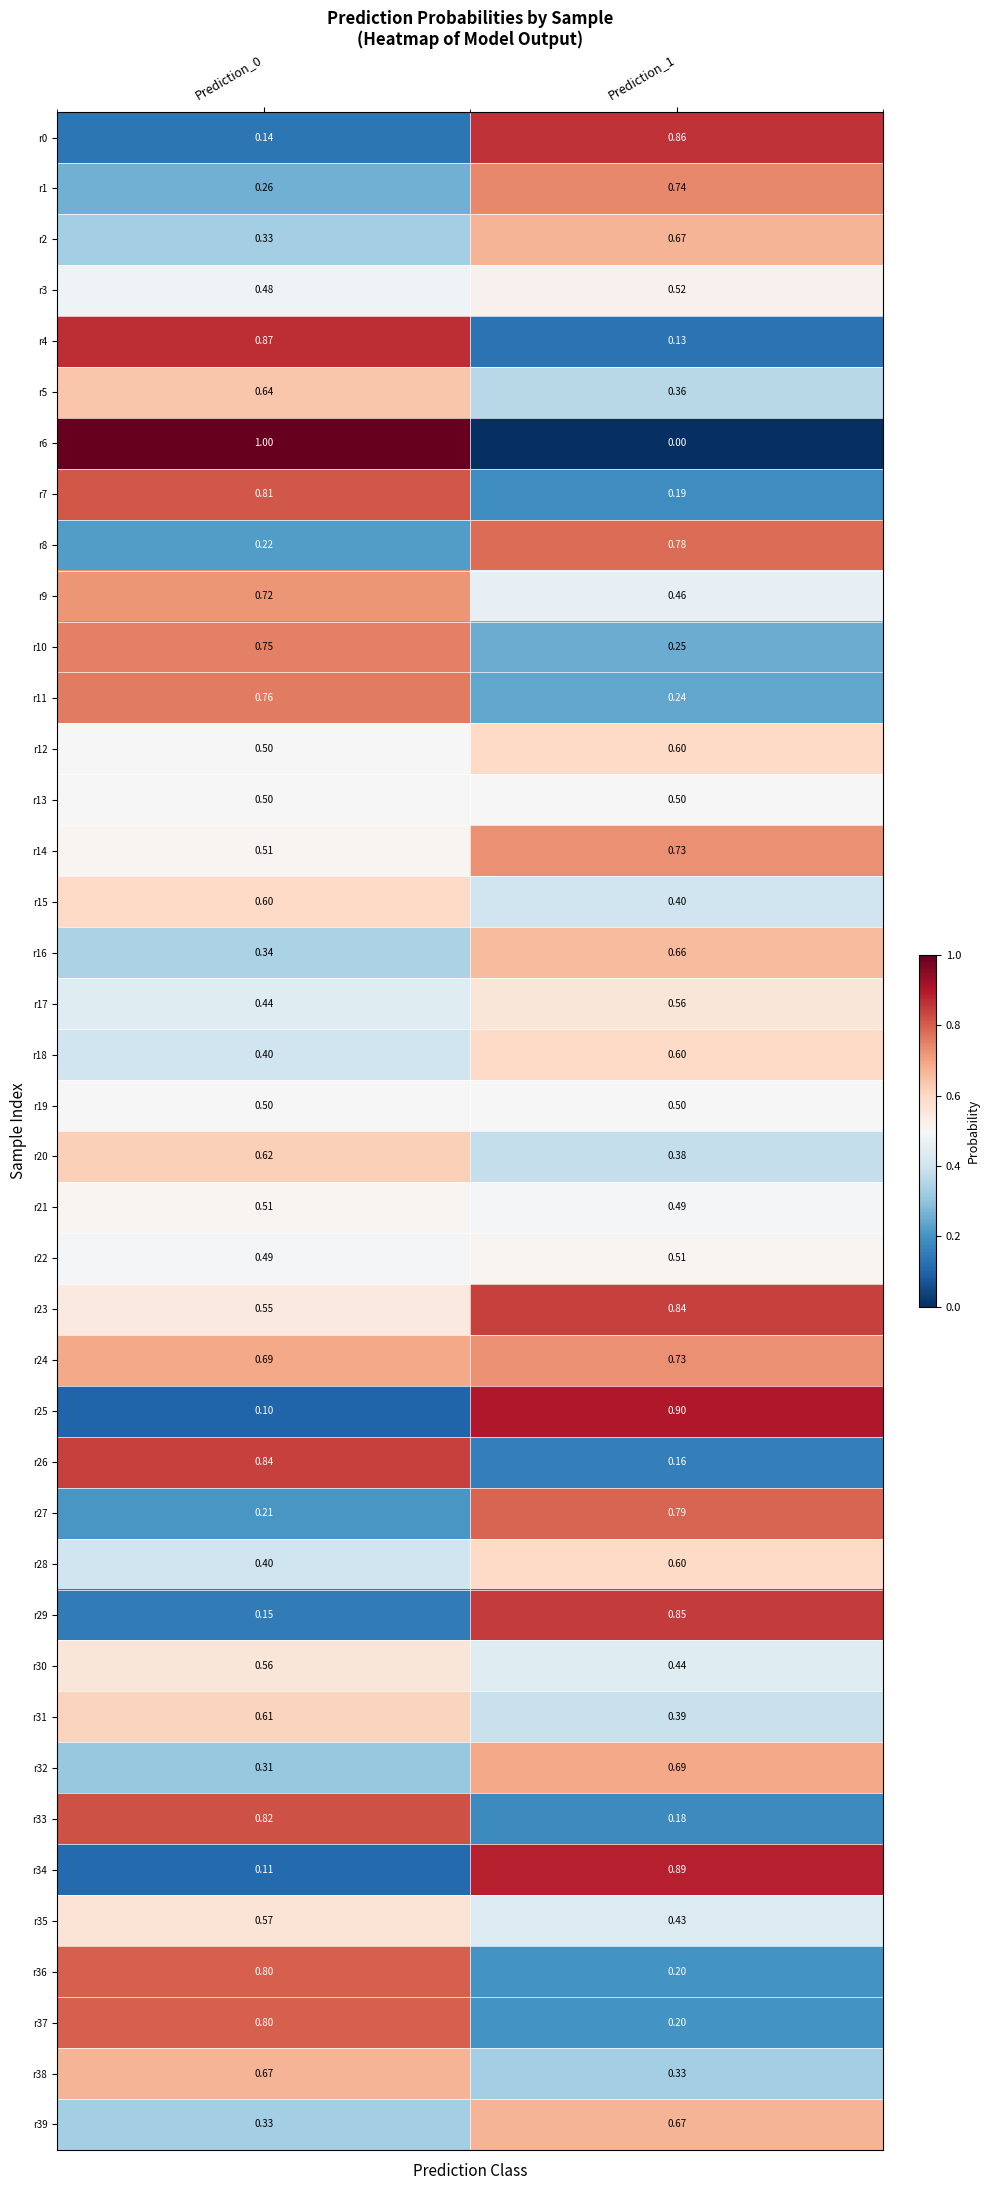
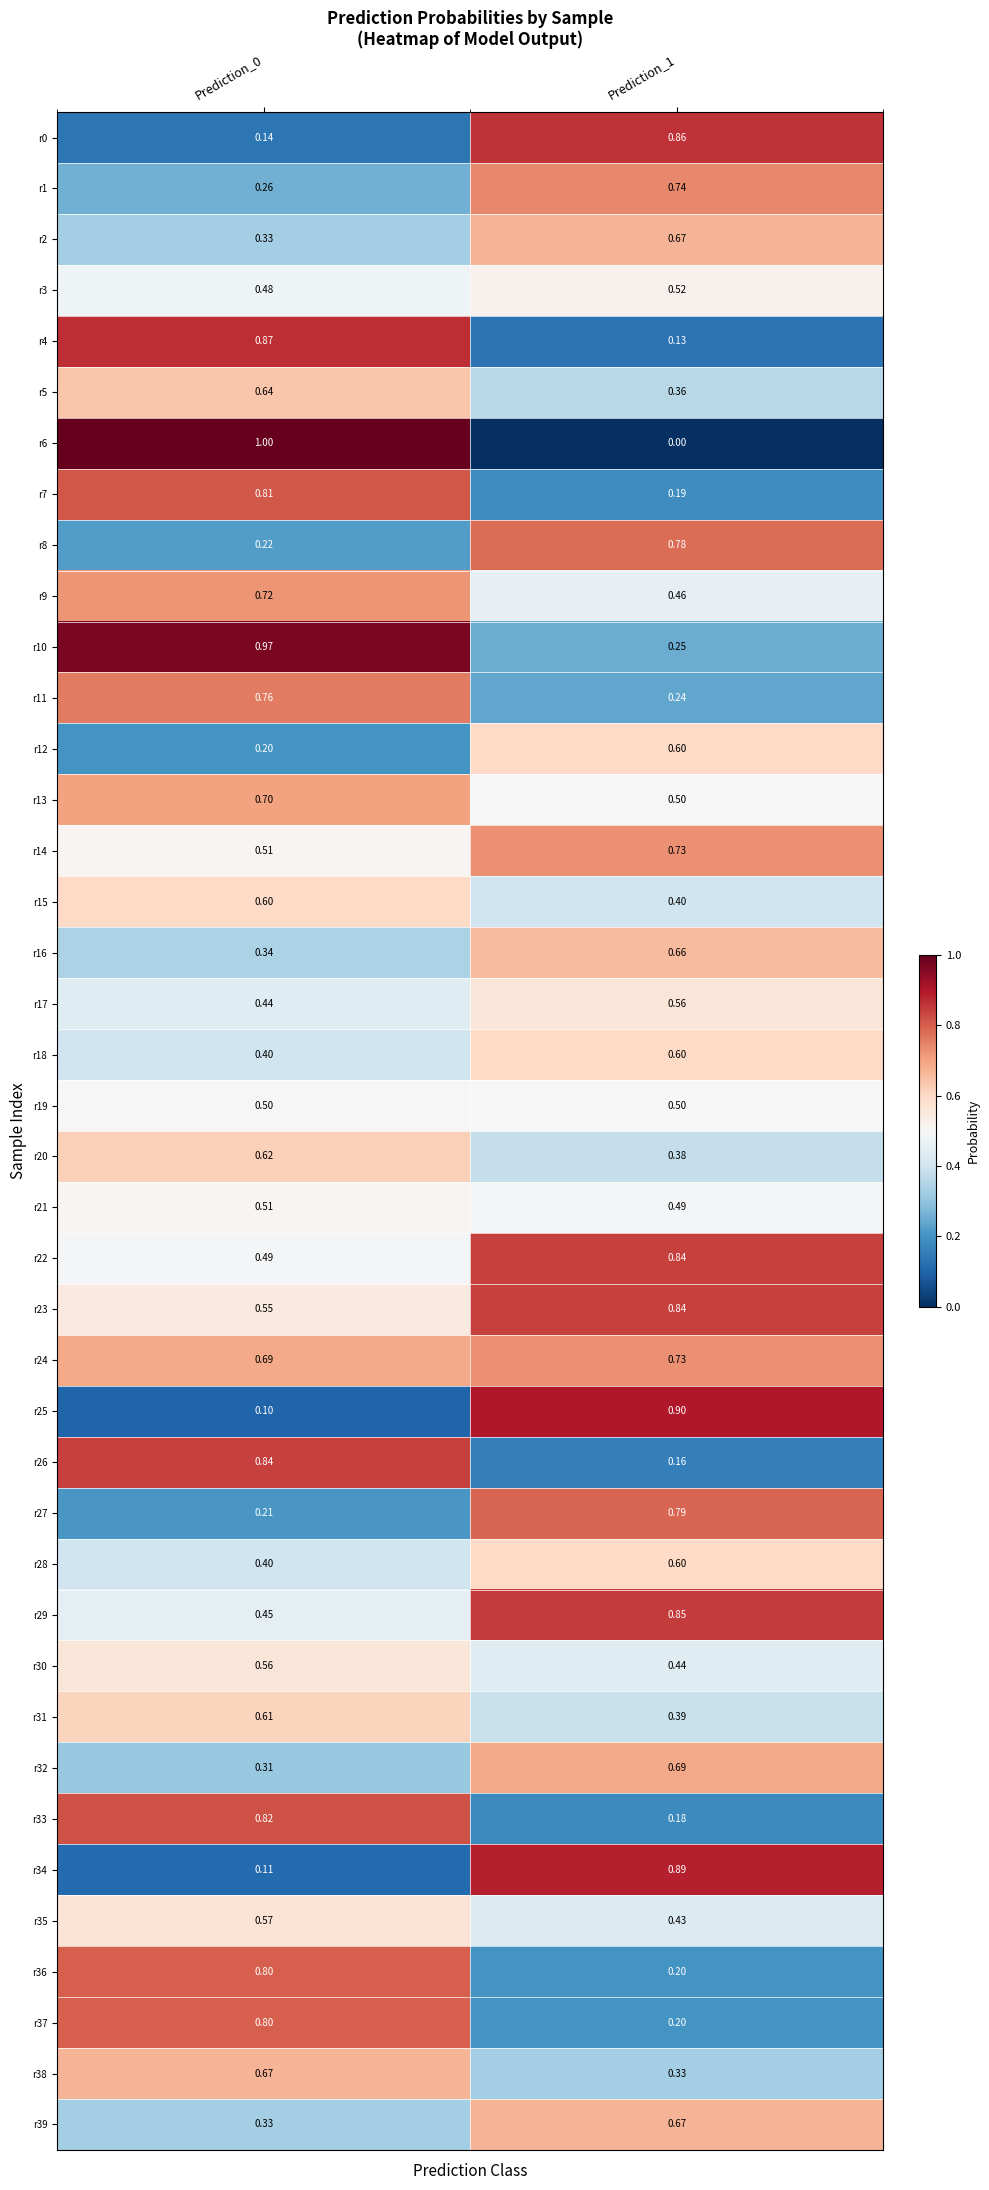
  {
    "r0": {
      "Prediction_0": 0.14,
      "Prediction_1": 0.86
    },
    "r1": {
      "Prediction_0": 0.26,
      "Prediction_1": 0.74
    },
    "r2": {
      "Prediction_0": 0.33,
      "Prediction_1": 0.67
    },
    "r3": {
      "Prediction_0": 0.48,
      "Prediction_1": 0.52
    },
    "r4": {
      "Prediction_0": 0.87,
      "Prediction_1": 0.13
    },
    "r5": {
      "Prediction_0": 0.64,
      "Prediction_1": 0.36
    },
    "r6": {
      "Prediction_0": 1.00,
      "Prediction_1": 0.00
    },
    "r7": {
      "Prediction_0": 0.81,
      "Prediction_1": 0.19
    },
    "r8": {
      "Prediction_0": 0.22,
      "Prediction_1": 0.78
    },
    "r9": {
      "Prediction_0": 0.72,
      "Prediction_1": 0.46
    },
    "r10": {
-     "Prediction_0": 0.75,
+     "Prediction_0": 0.97,
      "Prediction_1": 0.25
    },
    "r11": {
      "Prediction_0": 0.76,
      "Prediction_1": 0.24
    },
    "r12": {
-     "Prediction_0": 0.50,
+     "Prediction_0": 0.20,
      "Prediction_1": 0.60
    },
    "r13": {
-     "Prediction_0": 0.50,
+     "Prediction_0": 0.70,
      "Prediction_1": 0.50
    },
    "r14": {
      "Prediction_0": 0.51,
      "Prediction_1": 0.73
    },
    "r15": {
      "Prediction_0": 0.60,
      "Prediction_1": 0.40
    },
    "r16": {
      "Prediction_0": 0.34,
      "Prediction_1": 0.66
    },
    "r17": {
      "Prediction_0": 0.44,
      "Prediction_1": 0.56
    },
    "r18": {
      "Prediction_0": 0.40,
      "Prediction_1": 0.60
    },
    "r19": {
      "Prediction_0": 0.50,
      "Prediction_1": 0.50
    },
    "r20": {
      "Prediction_0": 0.62,
      "Prediction_1": 0.38
    },
    "r21": {
      "Prediction_0": 0.51,
      "Prediction_1": 0.49
    },
    "r22": {
      "Prediction_0": 0.49,
-     "Prediction_1": 0.51
+     "Prediction_1": 0.84
    },
    "r23": {
      "Prediction_0": 0.55,
      "Prediction_1": 0.84
    },
    "r24": {
      "Prediction_0": 0.69,
      "Prediction_1": 0.73
    },
    "r25": {
      "Prediction_0": 0.10,
      "Prediction_1": 0.90
    },
    "r26": {
      "Prediction_0": 0.84,
      "Prediction_1": 0.16
    },
    "r27": {
      "Prediction_0": 0.21,
      "Prediction_1": 0.79
    },
    "r28": {
      "Prediction_0": 0.40,
      "Prediction_1": 0.60
    },
    "r29": {
-     "Prediction_0": 0.15,
+     "Prediction_0": 0.45,
      "Prediction_1": 0.85
    },
    "r30": {
      "Prediction_0": 0.56,
      "Prediction_1": 0.44
    },
    "r31": {
      "Prediction_0": 0.61,
      "Prediction_1": 0.39
    },
    "r32": {
      "Prediction_0": 0.31,
      "Prediction_1": 0.69
    },
    "r33": {
      "Prediction_0": 0.82,
      "Prediction_1": 0.18
    },
    "r34": {
      "Prediction_0": 0.11,
      "Prediction_1": 0.89
    },
    "r35": {
      "Prediction_0": 0.57,
      "Prediction_1": 0.43
    },
    "r36": {
      "Prediction_0": 0.80,
      "Prediction_1": 0.20
    },
    "r37": {
      "Prediction_0": 0.80,
      "Prediction_1": 0.20
    },
    "r38": {
      "Prediction_0": 0.67,
      "Prediction_1": 0.33
    },
    "r39": {
      "Prediction_0": 0.33,
      "Prediction_1": 0.67
    }
  }
